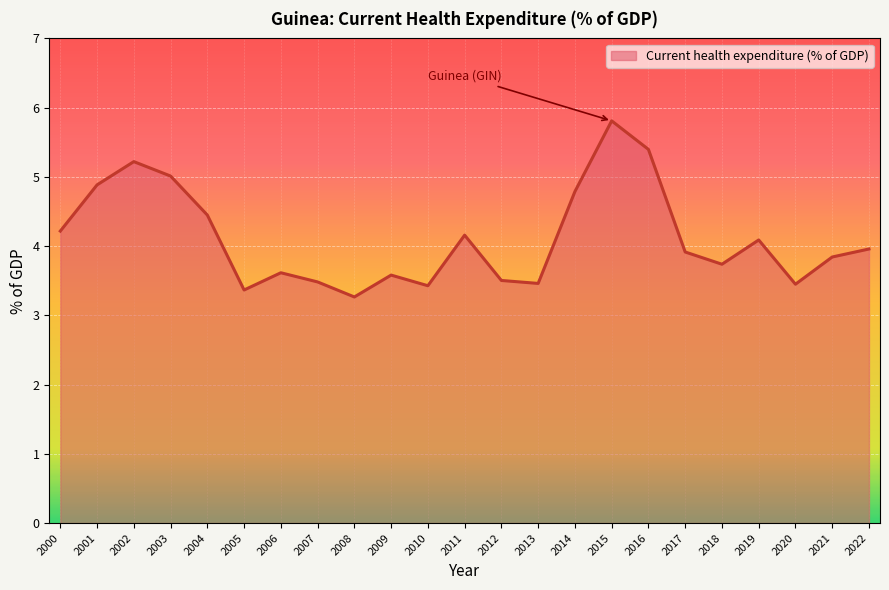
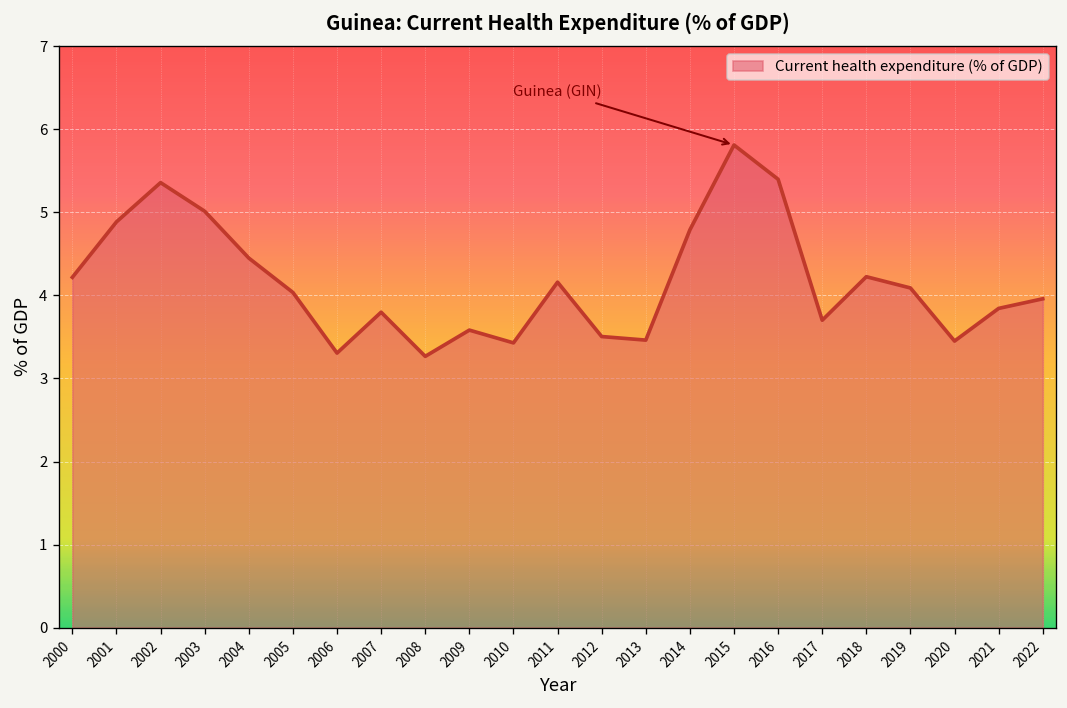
  {
    "2000": 4.2,
    "2001": 4.9,
-   "2002": 5.2,
+   "2002": 5.4,
    "2003": 5.0,
    "2004": 4.4,
-   "2005": 3.4,
-   "2006": 3.6,
-   "2007": 3.5,
+   "2005": 4.0,
+   "2006": 3.3,
+   "2007": 3.8,
    "2008": 3.3,
    "2009": 3.6,
    "2010": 3.4,
    "2011": 4.2,
    "2012": 3.5,
    "2013": 3.5,
    "2014": 4.8,
    "2015": 5.8,
    "2016": 5.4,
-   "2017": 3.9,
-   "2018": 3.7,
+   "2017": 3.7,
+   "2018": 4.2,
    "2019": 4.1,
    "2020": 3.4,
    "2021": 3.8,
    "2022": 4.0
  }
